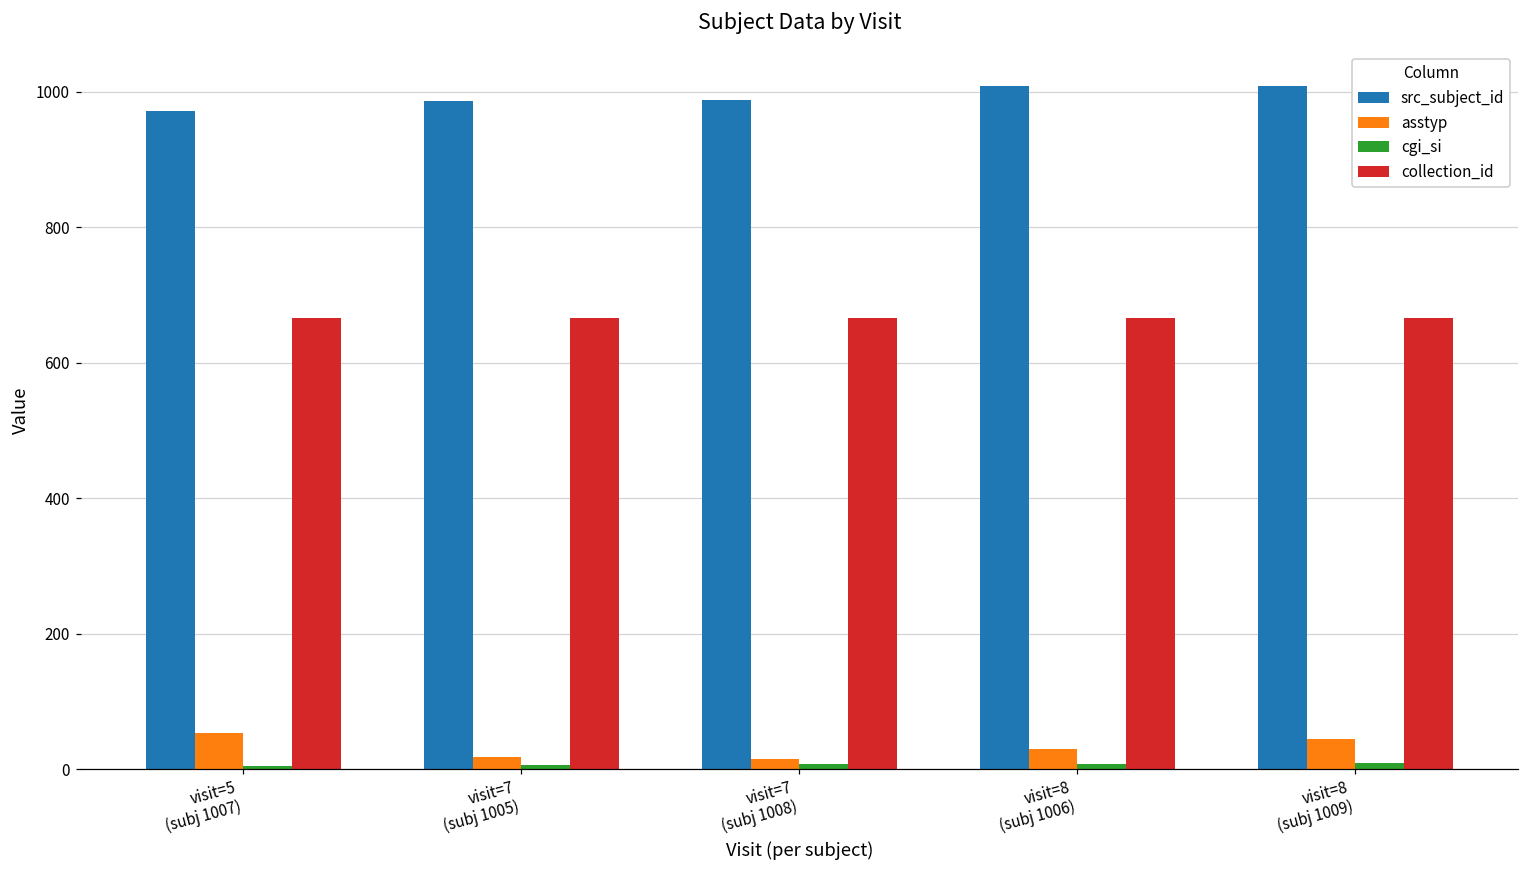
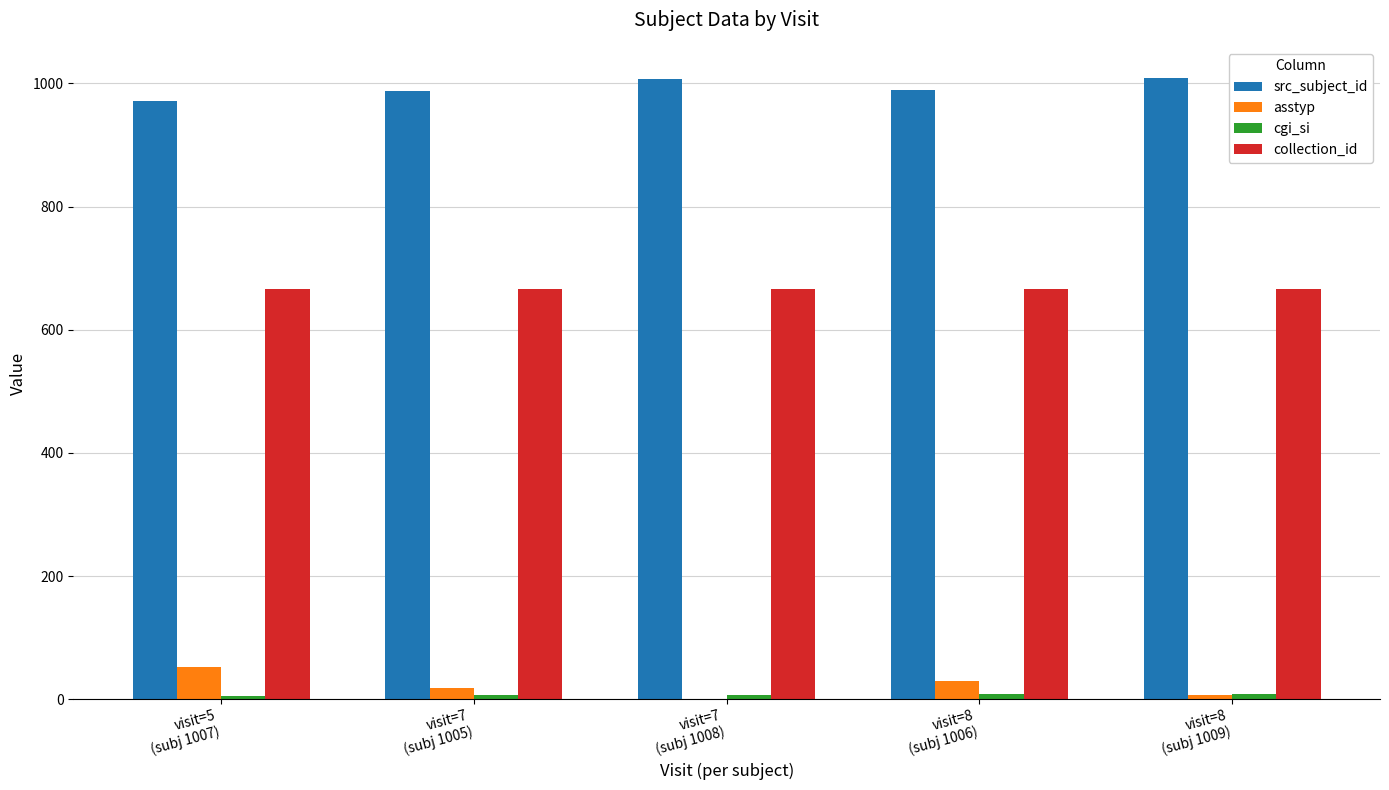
  {
    "src_subject_id": {
      "visit=5 (subj 1007)": 970,
      "visit=7 (subj 1005)": 990,
-     "visit=7 (subj 1008)": 990,
-     "visit=8 (subj 1006)": 1010,
+     "visit=7 (subj 1008)": 1010,
+     "visit=8 (subj 1006)": 990,
      "visit=8 (subj 1009)": 1010
    },
    "asstyp": {
      "visit=5 (subj 1007)": 50,
      "visit=7 (subj 1005)": 20,
-     "visit=7 (subj 1008)": 20,
+     "visit=7 (subj 1008)": 0,
      "visit=8 (subj 1006)": 30,
-     "visit=8 (subj 1009)": 40
+     "visit=8 (subj 1009)": 10
    },
    "cgi_si": {
      "visit=5 (subj 1007)": 10,
      "visit=7 (subj 1005)": 10,
      "visit=7 (subj 1008)": 10,
      "visit=8 (subj 1006)": 10,
      "visit=8 (subj 1009)": 10
    },
    "collection_id": {
      "visit=5 (subj 1007)": 670,
      "visit=7 (subj 1005)": 670,
      "visit=7 (subj 1008)": 670,
      "visit=8 (subj 1006)": 670,
      "visit=8 (subj 1009)": 670
    }
  }
